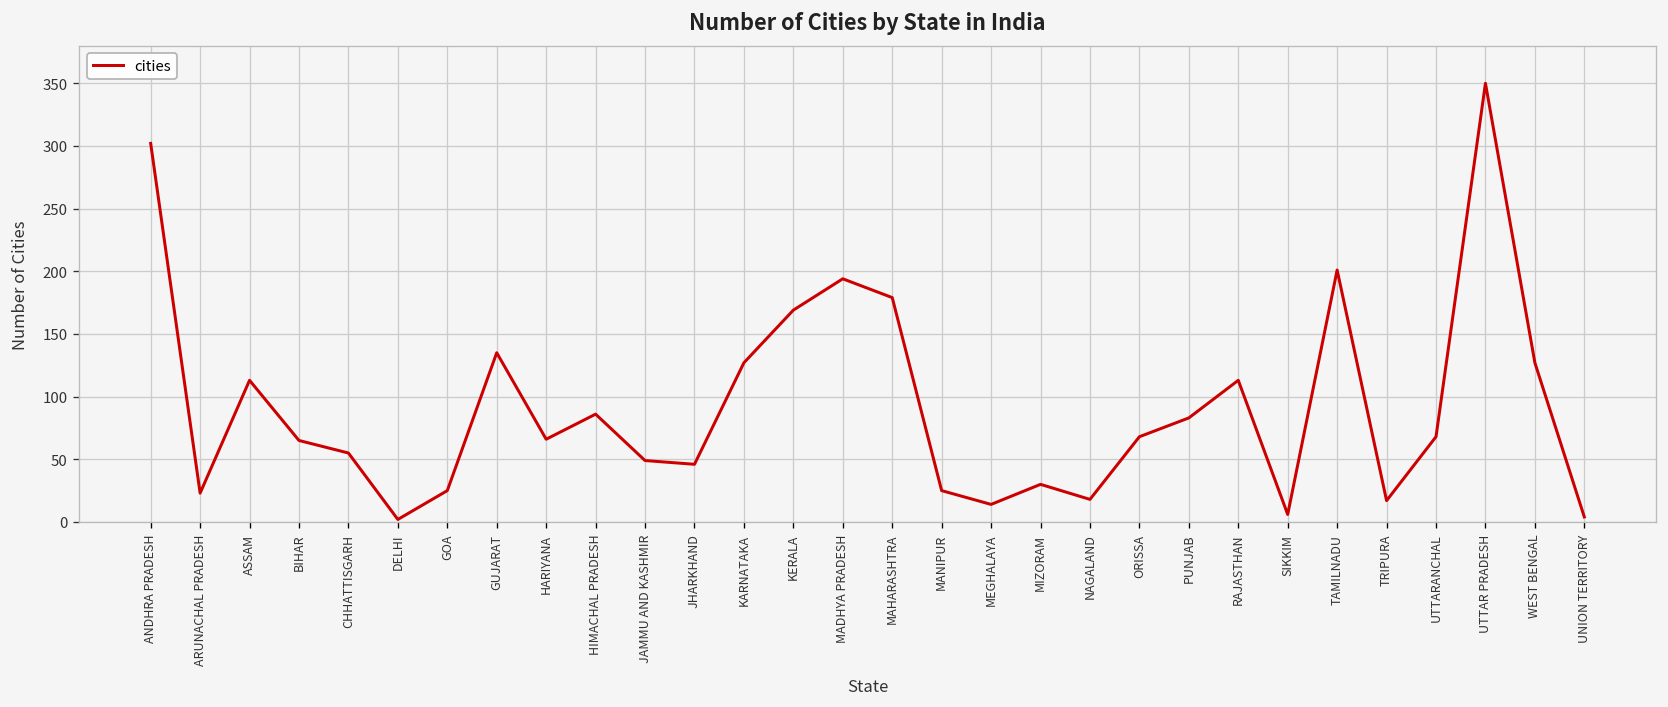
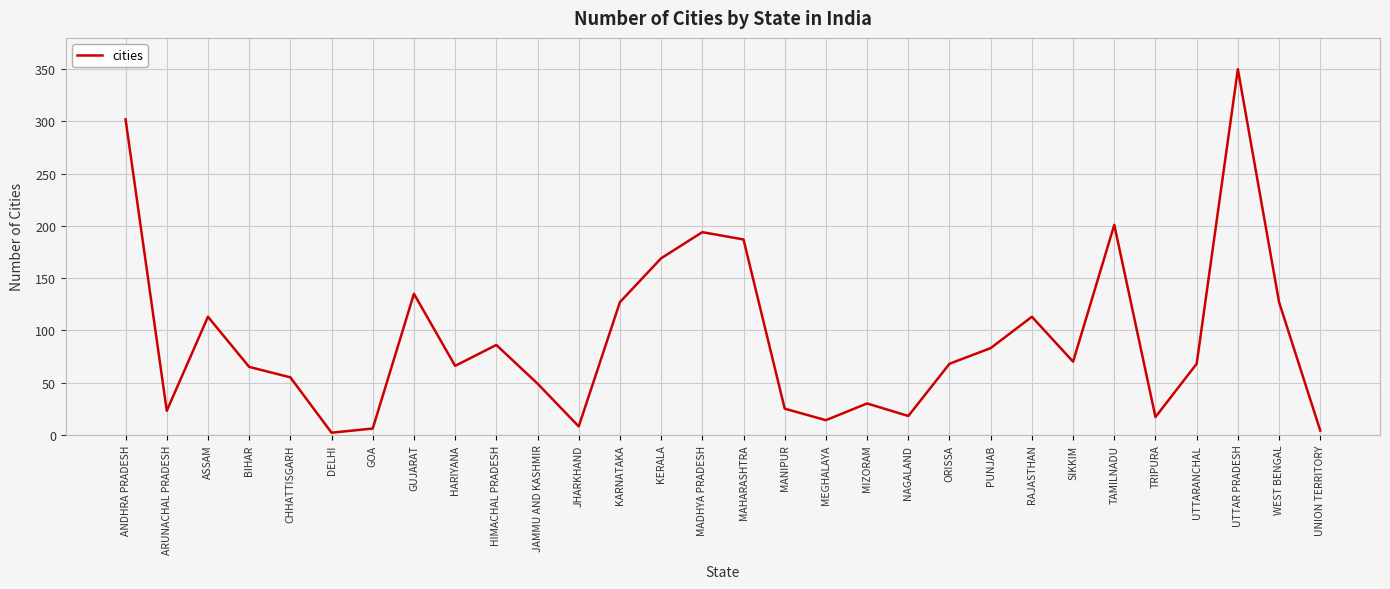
  {
    "ANDHRA PRADESH": 302,
    "ARUNACHAL PRADESH": 23,
    "ASSAM": 113,
    "BIHAR": 65,
    "CHHATTISGARH": 55,
    "DELHI": 2,
-   "GOA": 25,
+   "GOA": 6,
    "GUJARAT": 135,
    "HARIYANA": 66,
    "HIMACHAL PRADESH": 86,
    "JAMMU AND KASHMIR": 49,
-   "JHARKHAND": 46,
+   "JHARKHAND": 8,
    "KARNATAKA": 127,
    "KERALA": 169,
    "MADHYA PRADESH": 194,
-   "MAHARASHTRA": 179,
+   "MAHARASHTRA": 187,
    "MANIPUR": 25,
    "MEGHALAYA": 14,
    "MIZORAM": 30,
    "NAGALAND": 18,
    "ORISSA": 68,
    "PUNJAB": 83,
    "RAJASTHAN": 113,
-   "SIKKIM": 6,
+   "SIKKIM": 70,
    "TAMILNADU": 201,
    "TRIPURA": 17,
    "UTTARANCHAL": 68,
    "UTTAR PRADESH": 350,
    "WEST BENGAL": 127,
    "UNION TERRITORY": 4
  }
